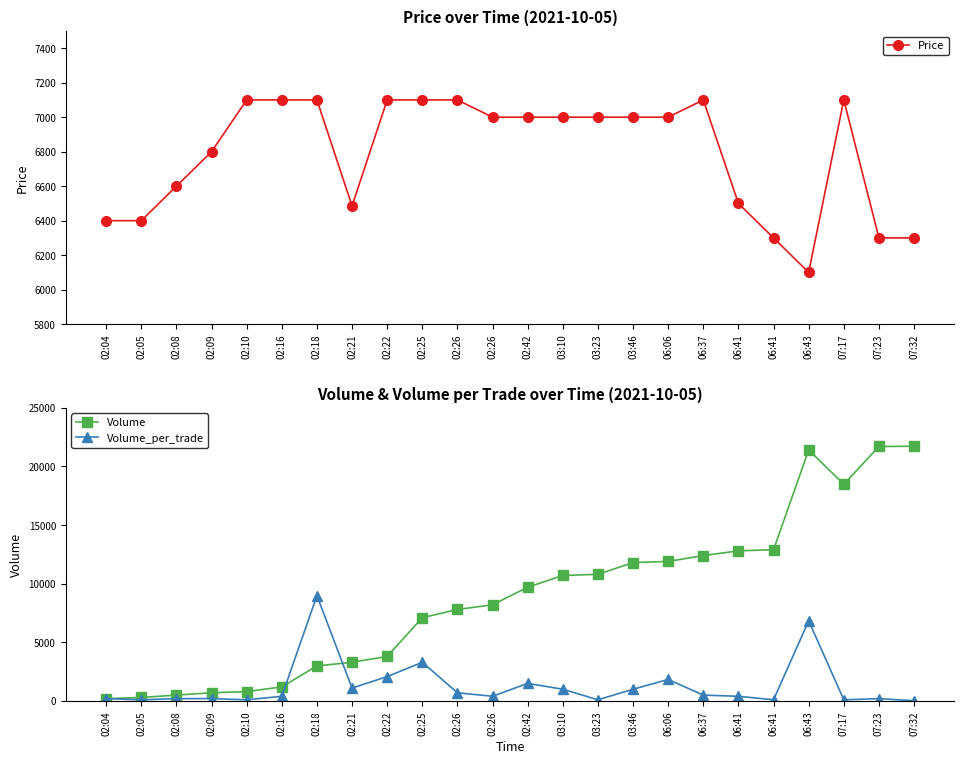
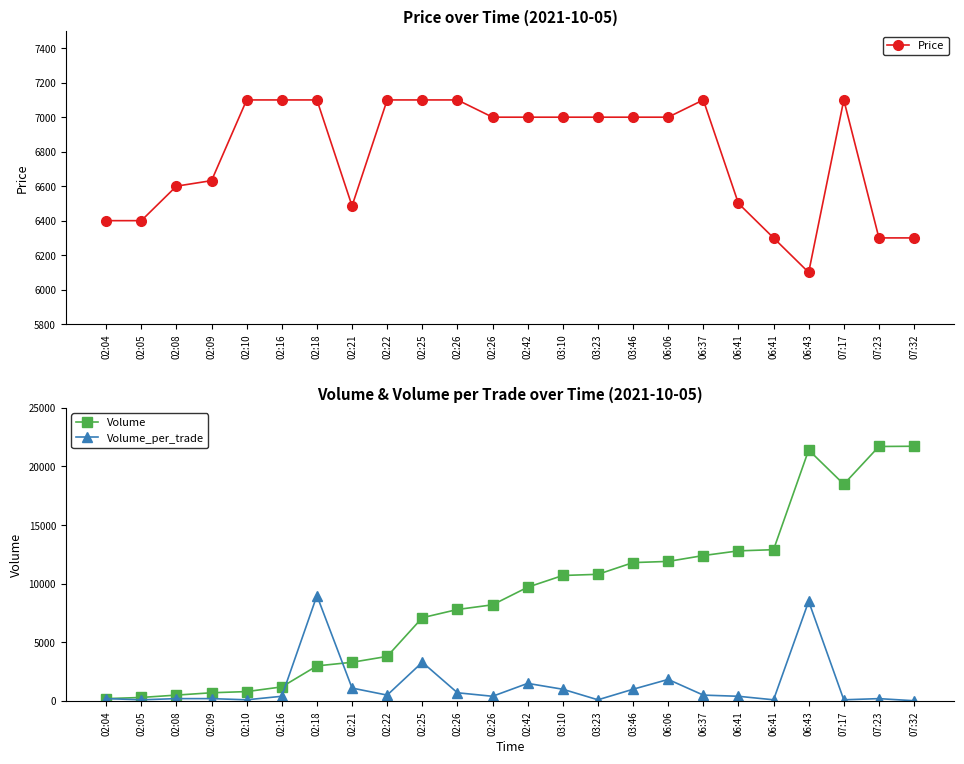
  {
    "Price over Time (2021-10-05)": {
      "02:04": 6400,
      "02:05": 6400,
      "02:08": 6600,
-     "02:09": 6800,
+     "02:09": 6630,
      "02:10": 7100,
      "02:16": 7100,
      "02:18": 7100,
      "02:21": 6490,
      "02:22": 7100,
      "02:25": 7100,
      "02:42": 7000,
      "03:10": 7000,
      "03:23": 7000,
      "03:46": 7000,
      "06:06": 7000,
      "06:37": 7100,
      "06:43": 6100,
      "07:17": 7100,
      "07:23": 6300,
      "07:32": 6300
    },
    "Volume & Volume per Trade over Time (2021-10-05)": {
      "Volume": {
        "02:08": 500,
        "02:09": 700,
        "02:10": 800,
        "02:16": 1200,
        "02:18": 3000,
        "02:21": 3300,
        "02:22": 3800,
        "02:25": 7100,
        "02:42": 9700,
        "03:10": 10700,
        "03:23": 10800,
        "03:46": 11800,
        "06:06": 11900,
        "06:37": 12400,
        "06:43": 21400,
        "07:17": 18500,
        "07:23": 21700,
        "07:32": 21700
      },
      "Volume_per_trade": {
        "02:08": 200,
        "02:09": 200,
        "02:10": 100,
        "02:16": 400,
        "02:18": 9000,
        "02:21": 1100,
-       "02:22": 2100,
+       "02:22": 500,
        "02:25": 3300,
        "02:42": 1500,
        "03:10": 1000,
        "03:23": 100,
        "03:46": 1000,
        "06:06": 1800,
        "06:37": 500,
-       "06:43": 6800,
+       "06:43": 8500,
        "07:17": 100,
        "07:23": 200,
        "07:32": 0
      }
    }
  }
